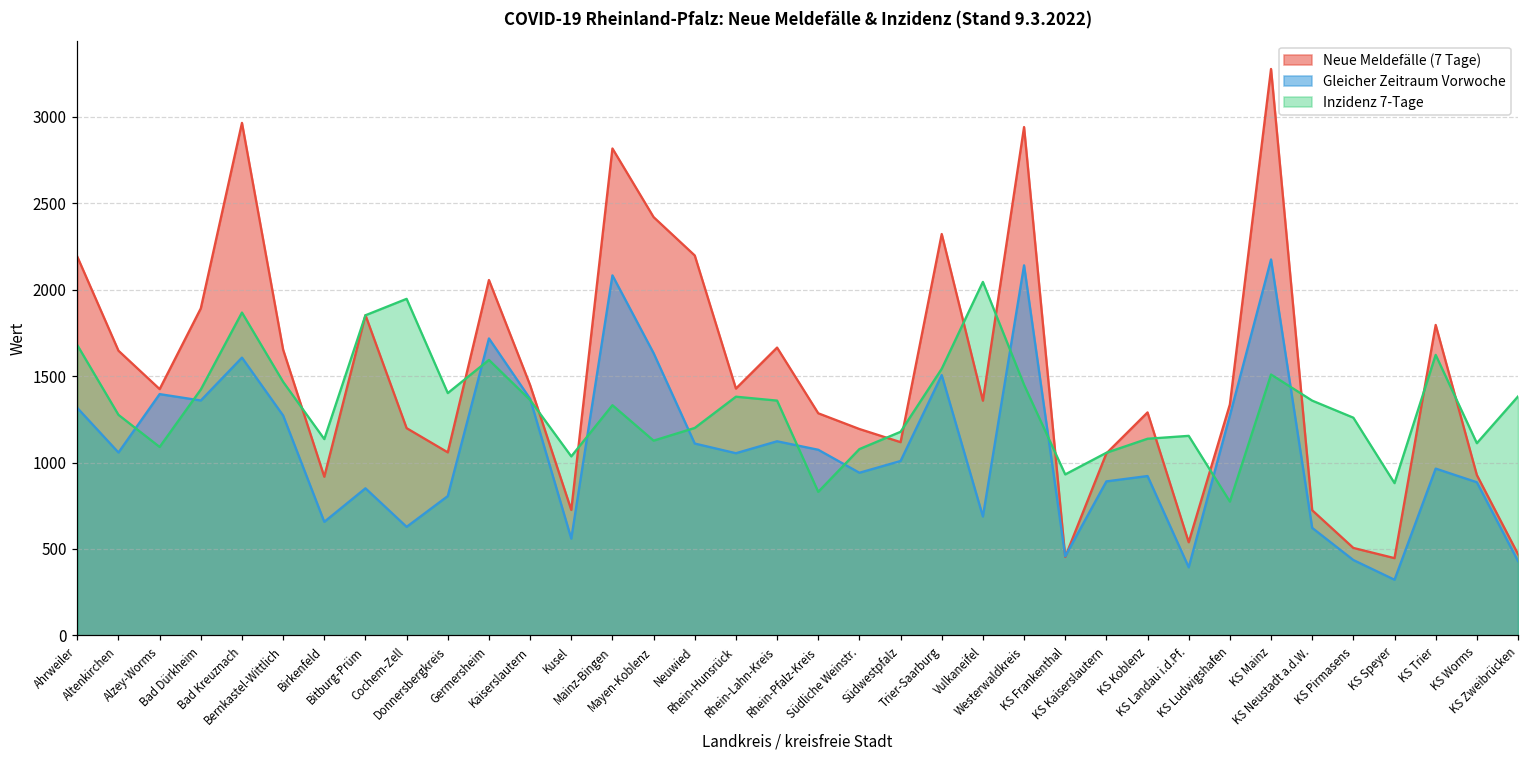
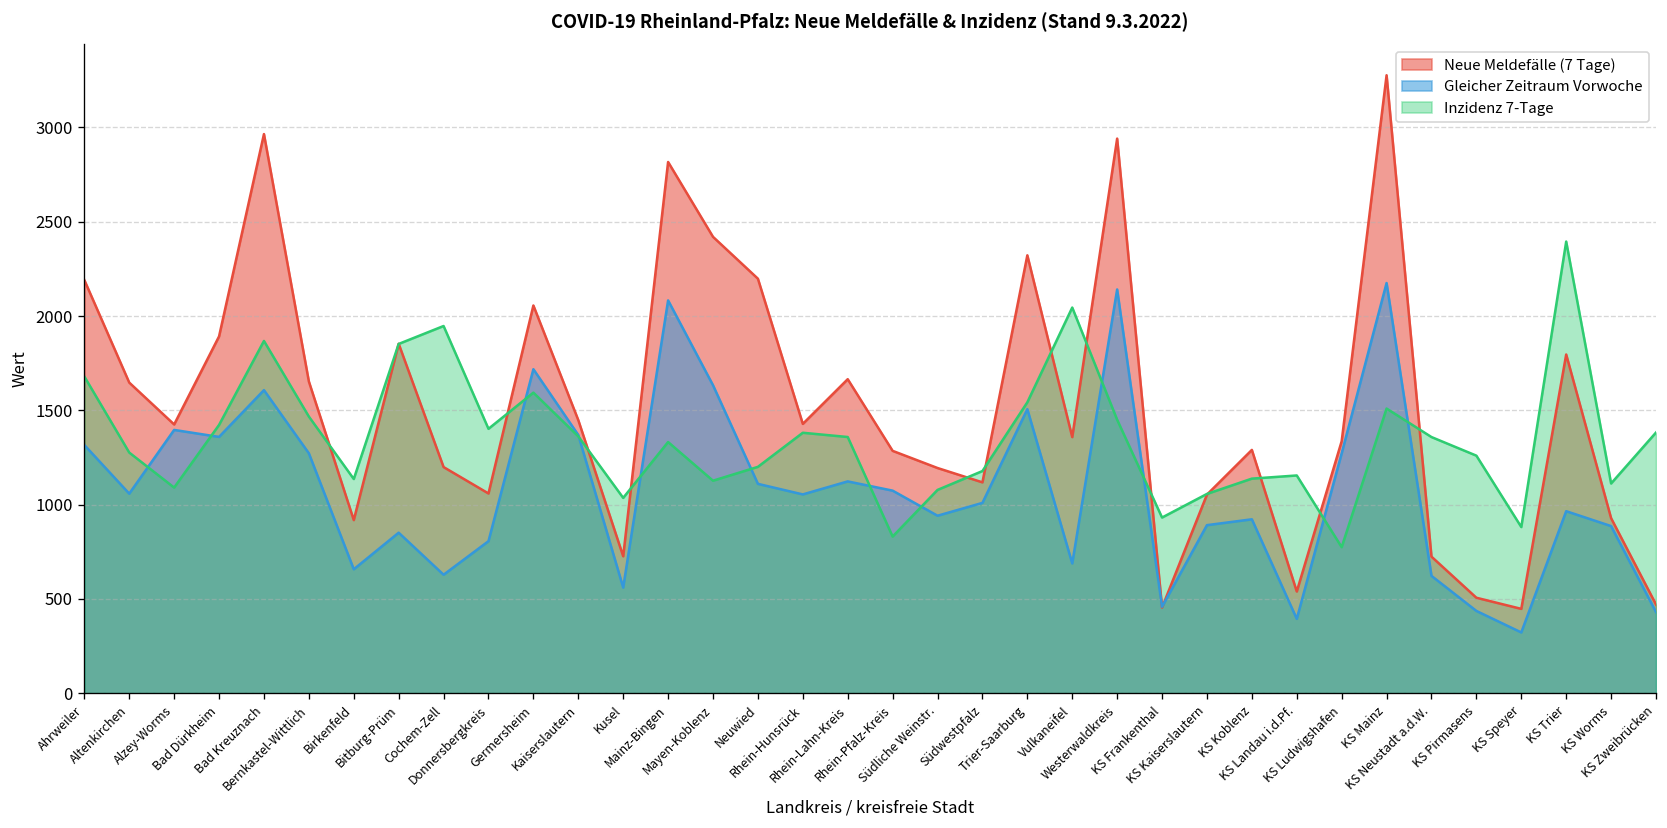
  {
    "Neue Meldefälle (7 Tage)": {
      "Ahrweiler": 2190,
      "Altenkirchen": 1650,
      "Alzey-Worms": 1430,
      "Bad Dürkheim": 1890,
      "Bad Kreuznach": 2970,
      "Bernkastel-Wittlich": 1650,
      "Birkenfeld": 920,
      "Cochem-Zell": 1200,
      "Donnersbergkreis": 1060,
      "Germersheim": 2060,
      "Kaiserslautern": 1450,
      "Kusel": 730,
      "Mainz-Bingen": 2820,
      "Mayen-Koblenz": 2420,
      "Neuwied": 2200,
      "Rhein-Hunsrück": 1430,
      "Rhein-Lahn-Kreis": 1670,
      "Rhein-Pfalz-Kreis": 1290,
      "Südliche Weinstr.": 1190,
      "Südwestpfalz": 1120,
      "Trier-Saarburg": 2320,
      "Vulkaneifel": 1360,
      "Westerwaldkreis": 2940,
      "KS Koblenz": 1290,
      "KS Landau i.d.Pf.": 540,
      "KS Ludwigshafen": 1340,
      "KS Mainz": 3280,
      "KS Neustadt a.d.W.": 720,
      "KS Pirmasens": 510,
      "KS Speyer": 450,
      "KS Trier": 1800,
      "KS Worms": 930,
      "KS Zweibrücken": 470
    },
    "Gleicher Zeitraum Vorwoche": {
      "Ahrweiler": 1320,
      "Altenkirchen": 1060,
      "Alzey-Worms": 1400,
      "Bad Dürkheim": 1360,
      "Bad Kreuznach": 1610,
      "Bernkastel-Wittlich": 1270,
      "Birkenfeld": 660,
      "Bitburg-Prüm": 850,
      "Cochem-Zell": 630,
      "Donnersbergkreis": 810,
      "Germersheim": 1720,
      "Kusel": 560,
      "Mainz-Bingen": 2080,
      "Mayen-Koblenz": 1630,
      "Neuwied": 1110,
      "Rhein-Hunsrück": 1050,
      "Rhein-Lahn-Kreis": 1120,
      "Rhein-Pfalz-Kreis": 1070,
      "Südliche Weinstr.": 940,
      "Südwestpfalz": 1010,
      "Trier-Saarburg": 1510,
      "Vulkaneifel": 690,
      "Westerwaldkreis": 2140,
      "KS Kaiserslautern": 890,
      "KS Koblenz": 920,
      "KS Landau i.d.Pf.": 390,
      "KS Ludwigshafen": 1270,
      "KS Mainz": 2180,
      "KS Neustadt a.d.W.": 620,
      "KS Pirmasens": 440,
      "KS Speyer": 320,
      "KS Trier": 970,
      "KS Worms": 890,
      "KS Zweibrücken": 430
    },
    "Inzidenz 7-Tage": {
      "Ahrweiler": 1680,
      "Altenkirchen": 1280,
      "Alzey-Worms": 1090,
      "Bad Dürkheim": 1420,
      "Bad Kreuznach": 1870,
      "Bernkastel-Wittlich": 1470,
      "Birkenfeld": 1140,
      "Cochem-Zell": 1950,
      "Donnersbergkreis": 1400,
      "Germersheim": 1590,
      "Kusel": 1040,
      "Mainz-Bingen": 1330,
      "Mayen-Koblenz": 1130,
      "Neuwied": 1200,
      "Rhein-Hunsrück": 1380,
      "Rhein-Lahn-Kreis": 1360,
      "Rhein-Pfalz-Kreis": 830,
      "Südliche Weinstr.": 1080,
      "Südwestpfalz": 1180,
      "Trier-Saarburg": 1540,
      "Vulkaneifel": 2050,
      "Westerwaldkreis": 1450,
      "KS Frankenthal": 930,
      "KS Koblenz": 1140,
      "KS Landau i.d.Pf.": 1150,
      "KS Ludwigshafen": 770,
      "KS Mainz": 1510,
      "KS Neustadt a.d.W.": 1360,
      "KS Pirmasens": 1260,
      "KS Speyer": 880,
-     "KS Trier": 1620,
+     "KS Trier": 2400,
      "KS Worms": 1110,
      "KS Zweibrücken": 1380
    }
  }
